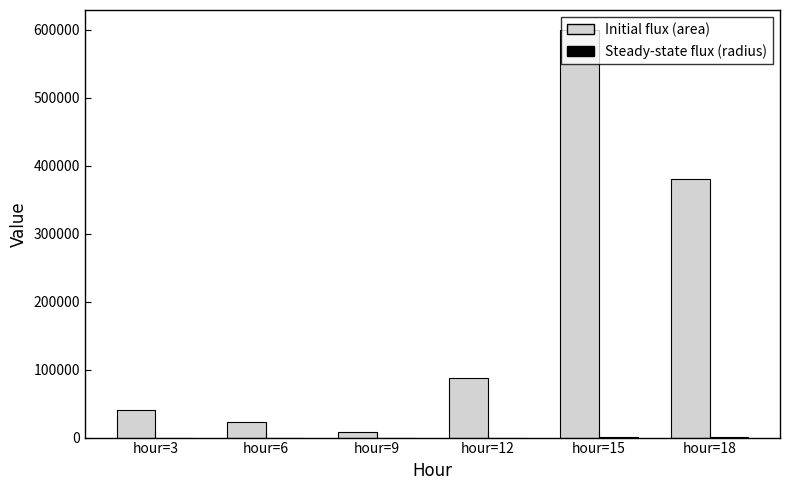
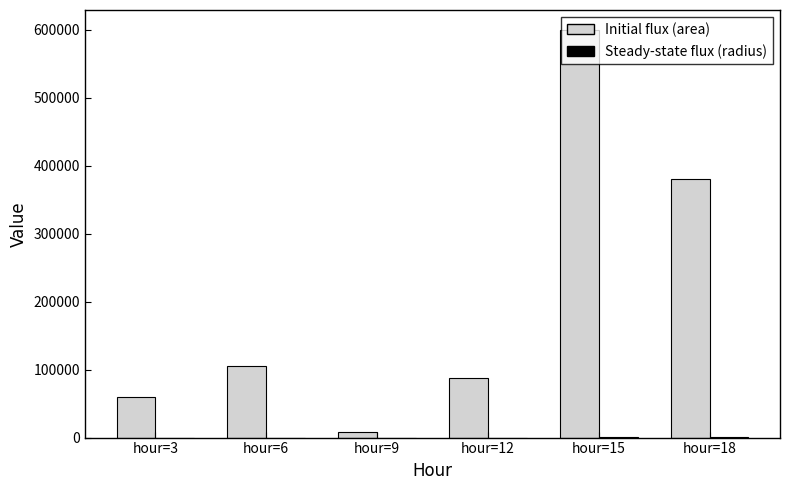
  {
    "Initial flux (area)": {
-     "hour=3": 40000,
-     "hour=6": 20000,
+     "hour=3": 60000,
+     "hour=6": 110000,
      "hour=9": 10000,
      "hour=12": 90000,
      "hour=18": 380000
    }
  }
